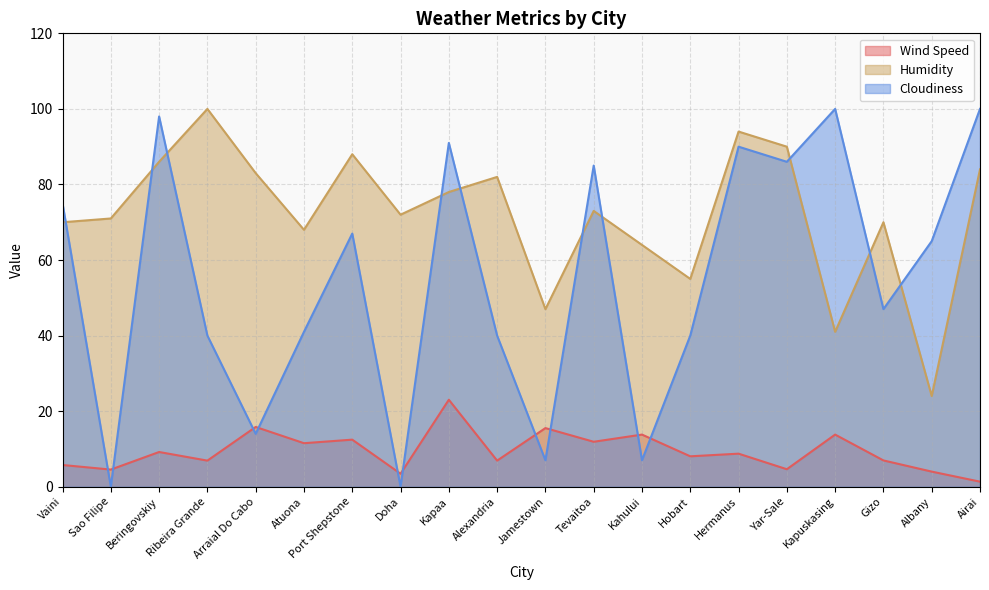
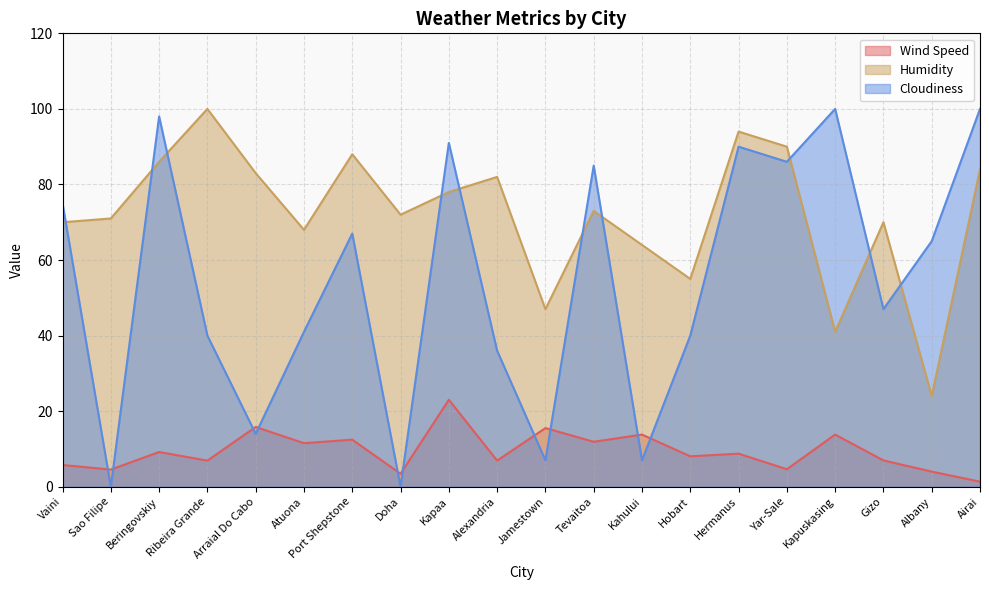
  {
    "Cloudiness": {
      "Vaini": 75,
      "Sao Filipe": 0,
      "Beringovskiy": 98,
      "Ribeira Grande": 40,
      "Arraial Do Cabo": 14,
      "Atuona": 41,
      "Port Shepstone": 67,
      "Doha": 0,
      "Kapaa": 91,
-     "Alexandria": 40,
+     "Alexandria": 36,
      "Jamestown": 7,
      "Tevaitoa": 85,
      "Kahului": 7,
      "Hobart": 40,
      "Hermanus": 90,
      "Yar-Sale": 86,
      "Kapuskasing": 100,
      "Gizo": 47,
      "Albany": 65,
      "Airai": 100
    }
  }
